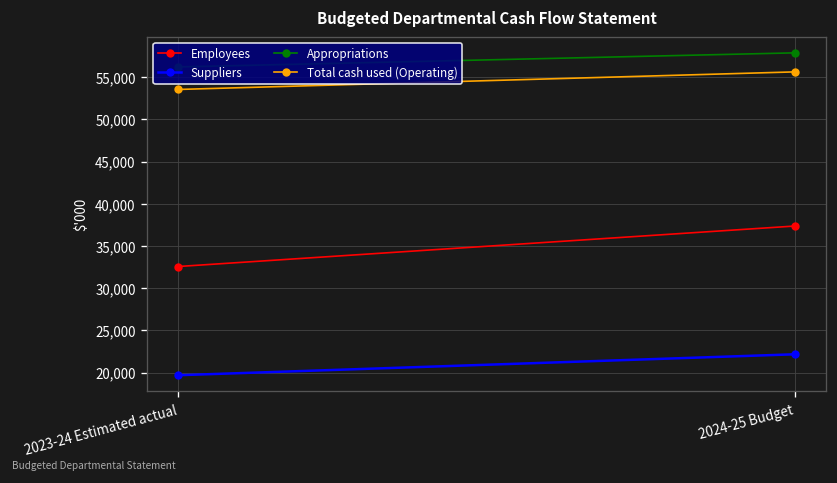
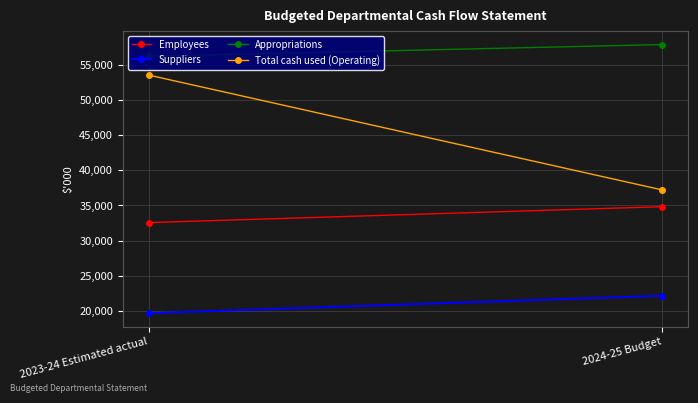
  {
    "Employees": {
      "2023-24 Estimated actual": "33,000",
-     "2024-25 Budget": "37,000"
+     "2024-25 Budget": "35,000"
    },
    "Suppliers": {
      "2023-24 Estimated actual": "20,000",
      "2024-25 Budget": "22,000"
    },
    "Appropriations": {
      "2024-25 Budget": "58,000"
    },
    "Total cash used (Operating)": {
      "2023-24 Estimated actual": "54,000",
-     "2024-25 Budget": "56,000"
+     "2024-25 Budget": "37,000"
    }
  }
